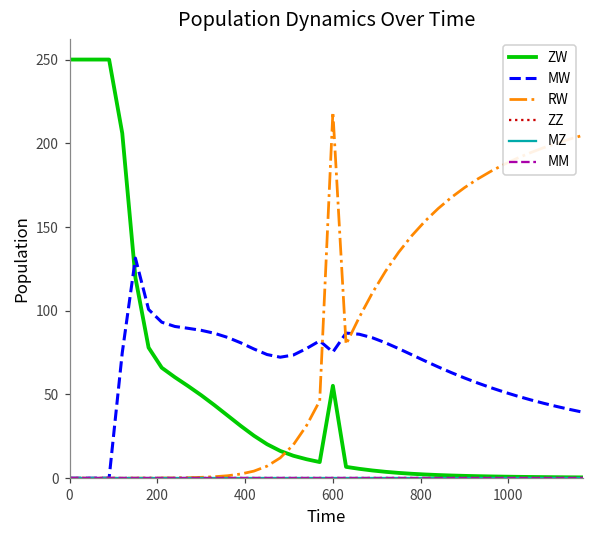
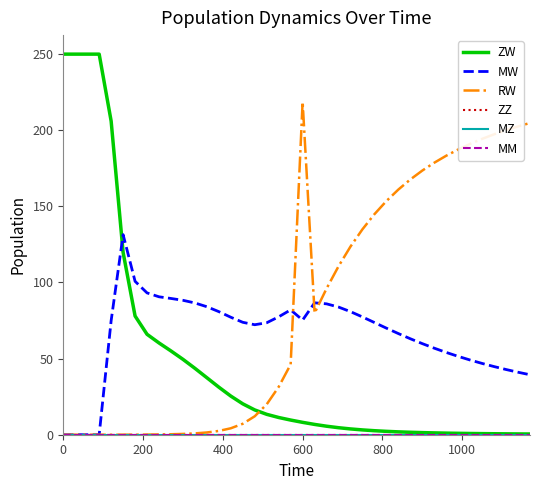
  {
    "ZW": {
      "0": 250,
-     "600": 55
+     "600": 8
    },
    "MW": {
      "600": 75
    },
    "RW": {
      "600": 219
    },
    "MM": {
      "600": 0
    }
  }
